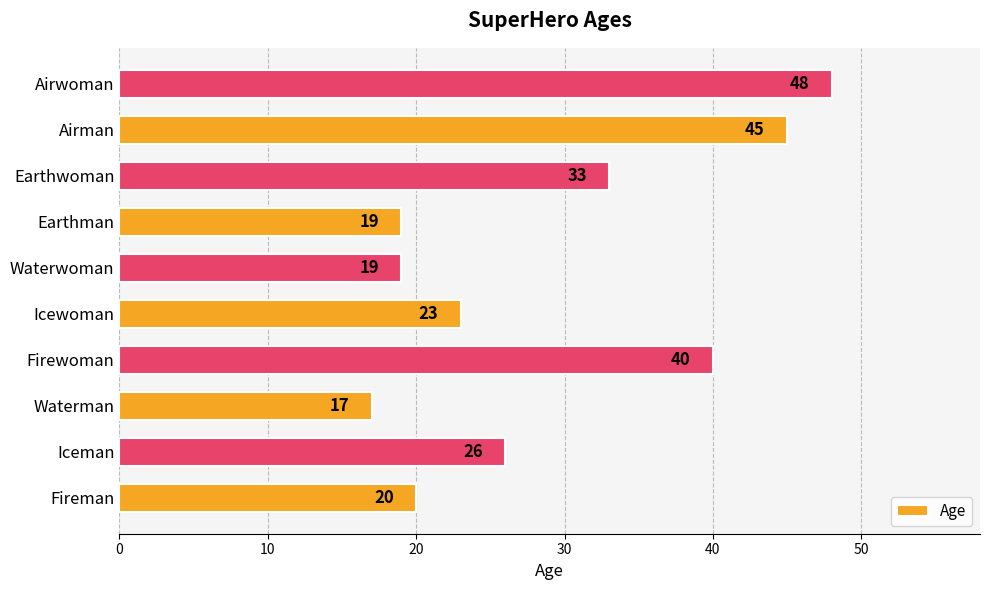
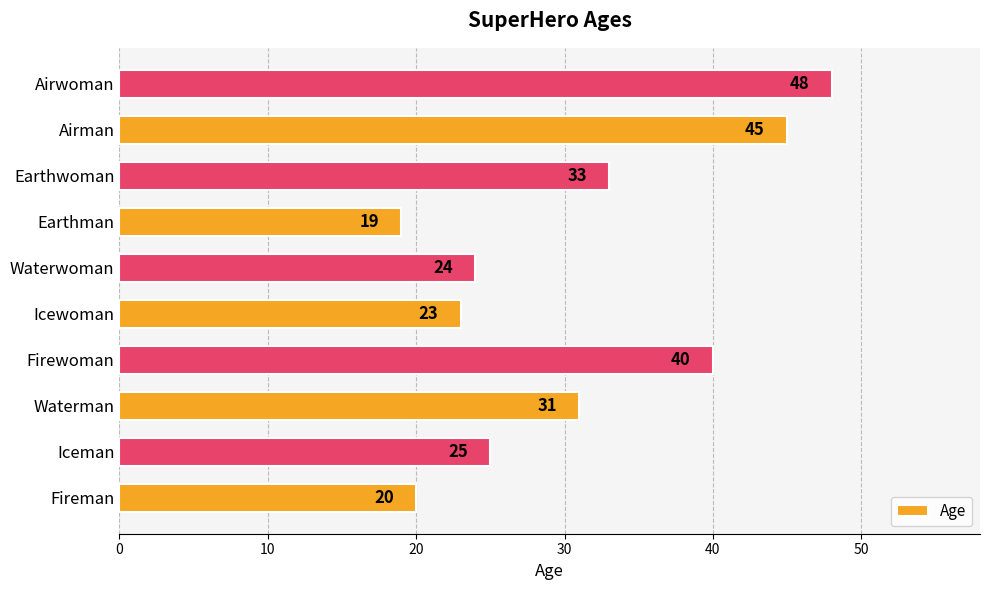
  {
    "Airwoman": 48,
    "Airman": 45,
    "Earthwoman": 33,
    "Earthman": 19,
-   "Waterwoman": 19,
+   "Waterwoman": 24,
    "Icewoman": 23,
    "Firewoman": 40,
-   "Waterman": 17,
-   "Iceman": 26,
+   "Waterman": 31,
+   "Iceman": 25,
    "Fireman": 20
  }
